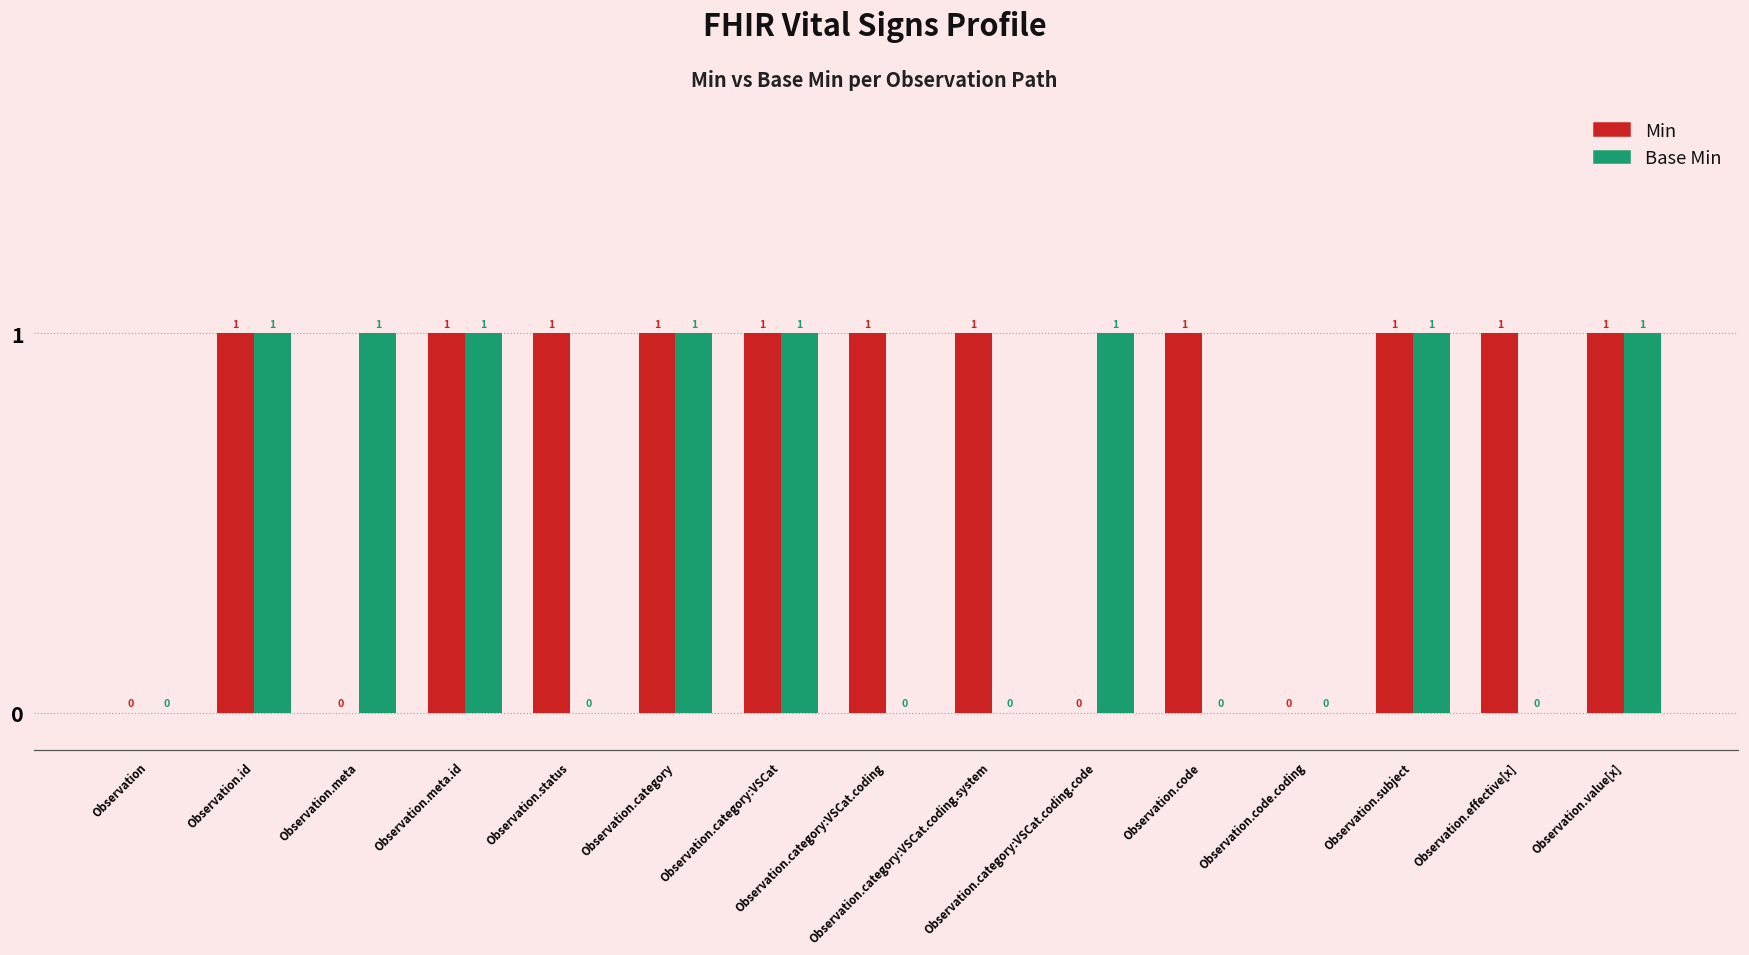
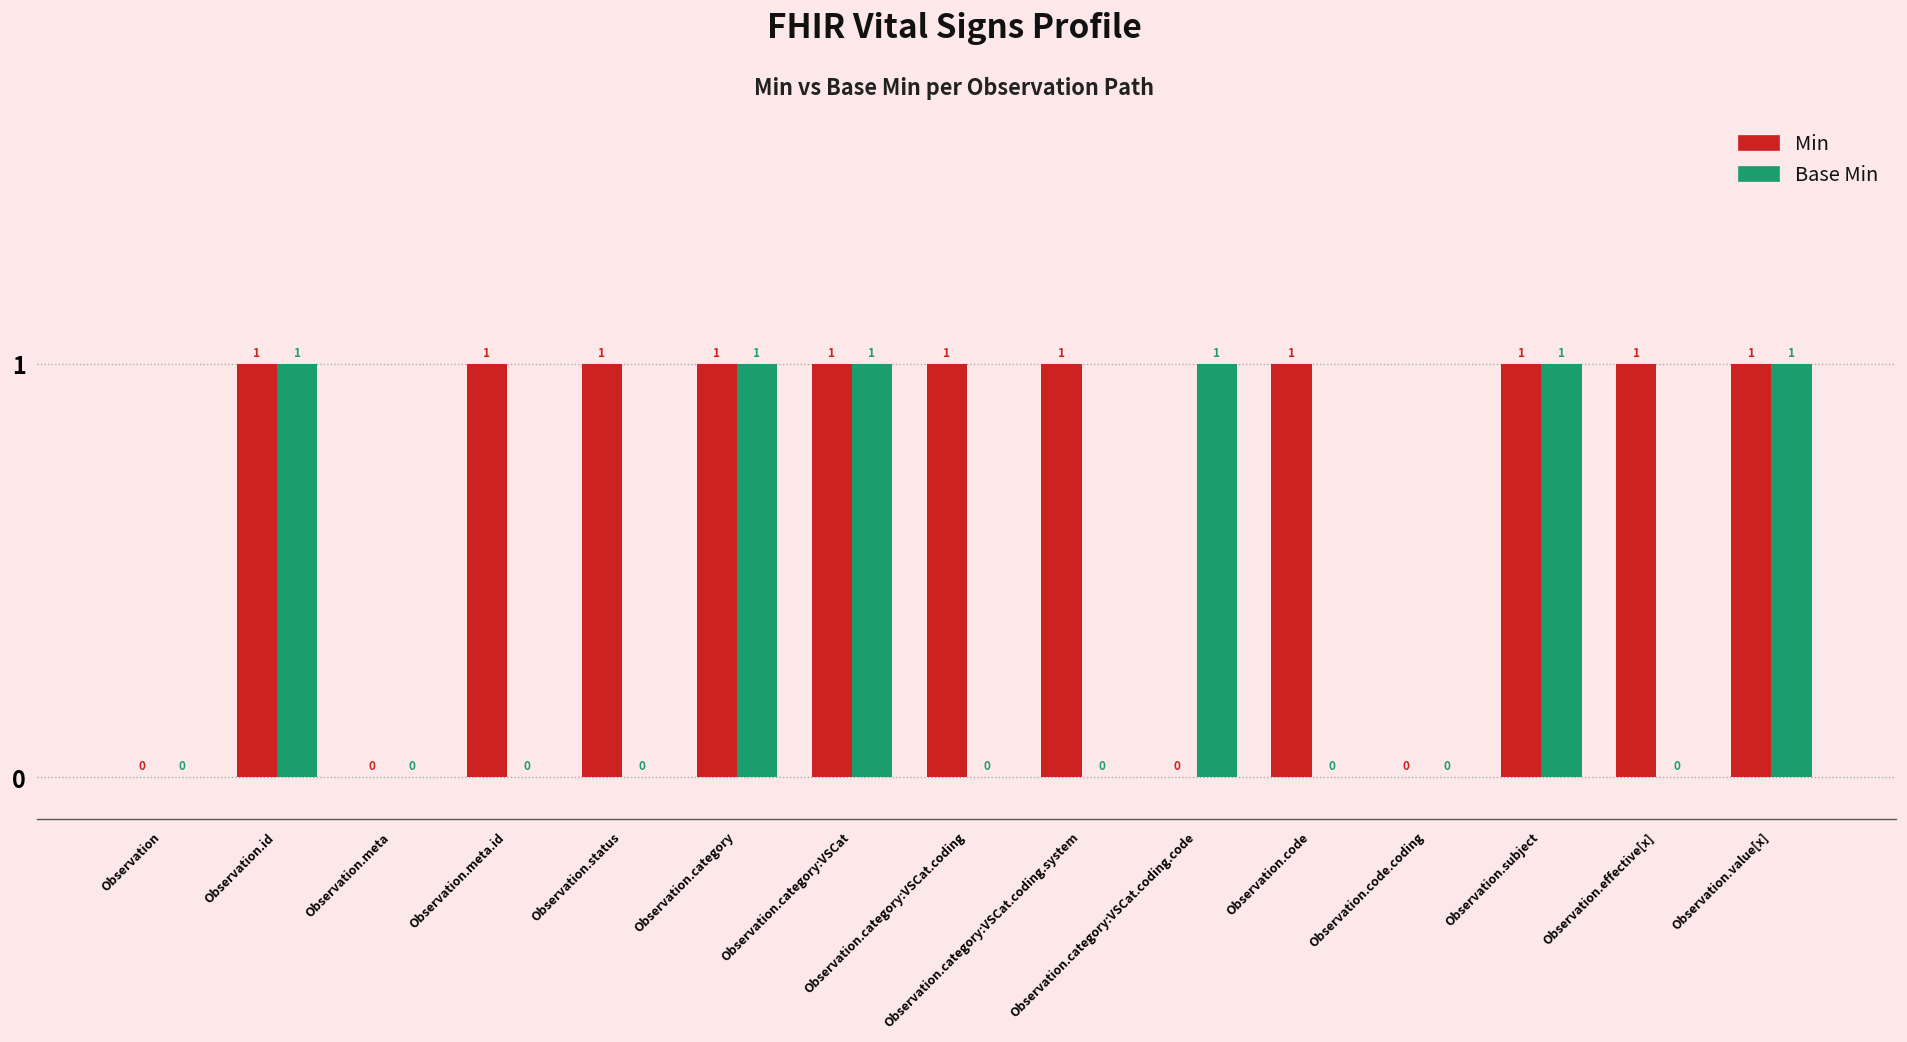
  {
    "Min": {
      "Observation": 0,
      "Observation.id": 1,
      "Observation.meta": 0,
      "Observation.meta.id": 1,
      "Observation.status": 1,
      "Observation.category": 1,
      "Observation.category:VSCat": 1,
      "Observation.category:VSCat.coding": 1,
      "Observation.category:VSCat.coding.system": 1,
      "Observation.category:VSCat.coding.code": 0,
      "Observation.code": 1,
      "Observation.code.coding": 0,
      "Observation.subject": 1,
      "Observation.effective[x]": 1,
      "Observation.value[x]": 1
    },
    "Base Min": {
      "Observation": 0,
      "Observation.id": 1,
-     "Observation.meta": 1,
-     "Observation.meta.id": 1,
+     "Observation.meta": 0,
+     "Observation.meta.id": 0,
      "Observation.status": 0,
      "Observation.category": 1,
      "Observation.category:VSCat": 1,
      "Observation.category:VSCat.coding": 0,
      "Observation.category:VSCat.coding.system": 0,
      "Observation.category:VSCat.coding.code": 1,
      "Observation.code": 0,
      "Observation.code.coding": 0,
      "Observation.subject": 1,
      "Observation.effective[x]": 0,
      "Observation.value[x]": 1
    }
  }
